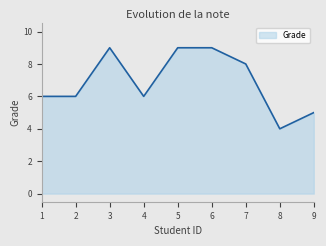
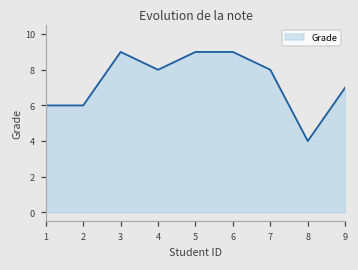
  {
    "1": 6,
    "2": 6,
    "3": 9,
-   "4": 6,
+   "4": 8,
    "5": 9,
    "6": 9,
    "7": 8,
    "8": 4,
-   "9": 5
+   "9": 7
  }
